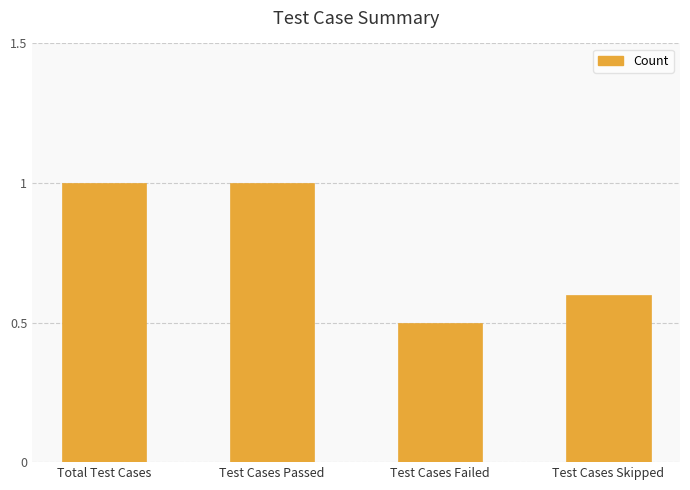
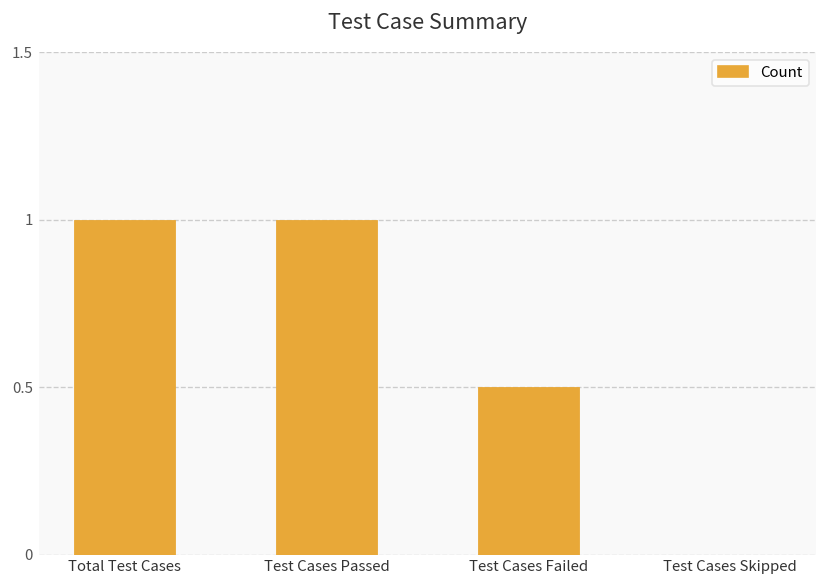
  {
    "Total Test Cases": 1.0,
    "Test Cases Passed": 1.0,
    "Test Cases Failed": 0.5,
-   "Test Cases Skipped": 0.6
+   "Test Cases Skipped": 0.0
  }
